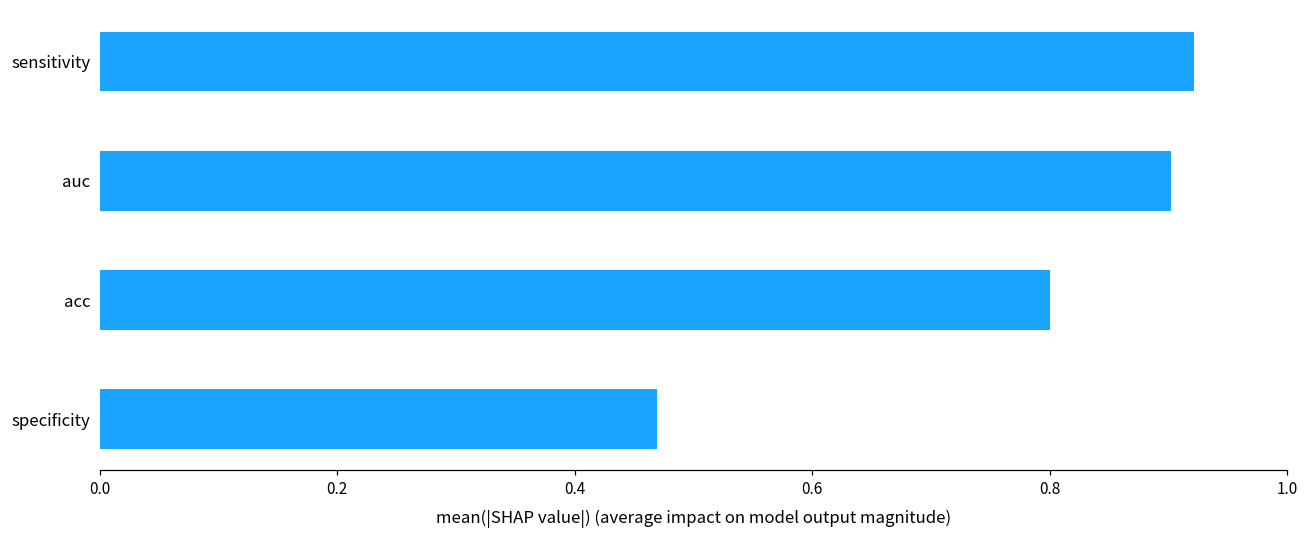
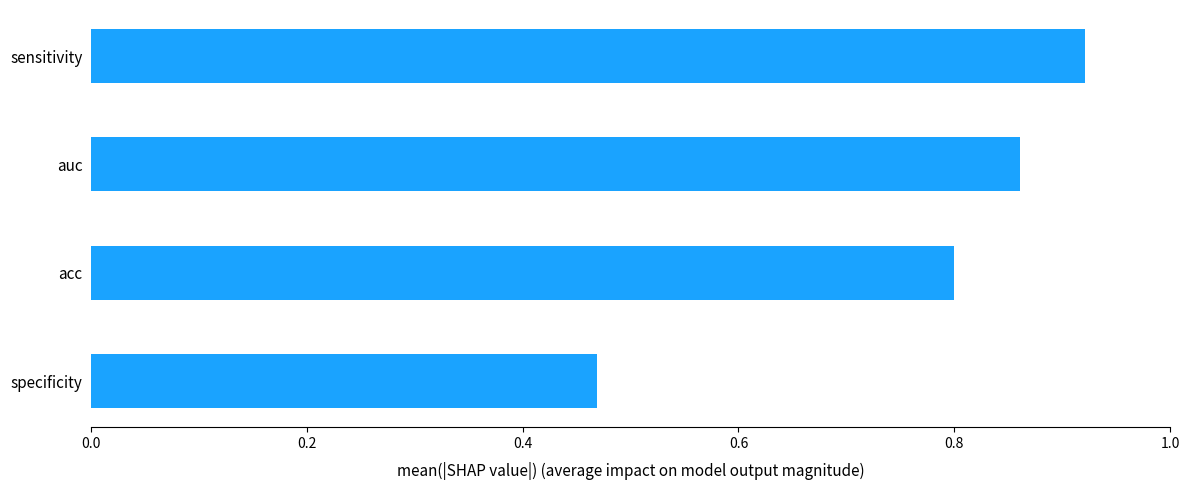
  {
    "sensitivity": 0.921,
-   "auc": 0.902,
+   "auc": 0.861,
    "acc": 0.800,
    "specificity": 0.469
  }
